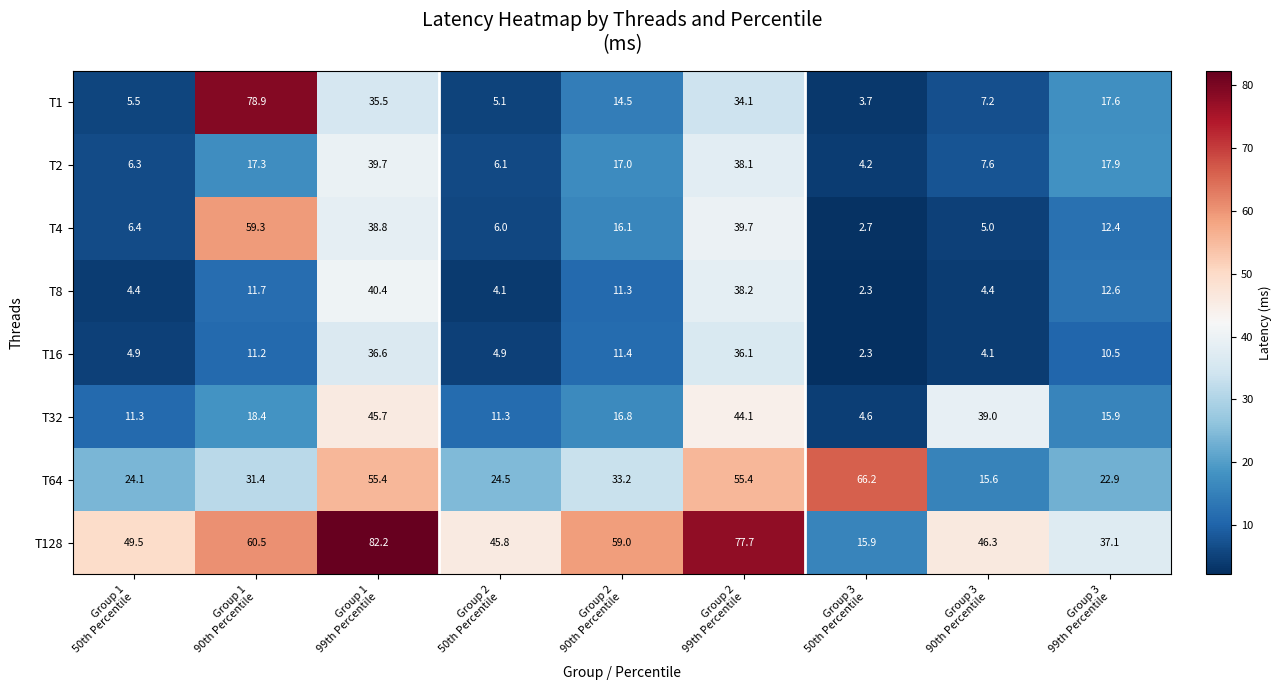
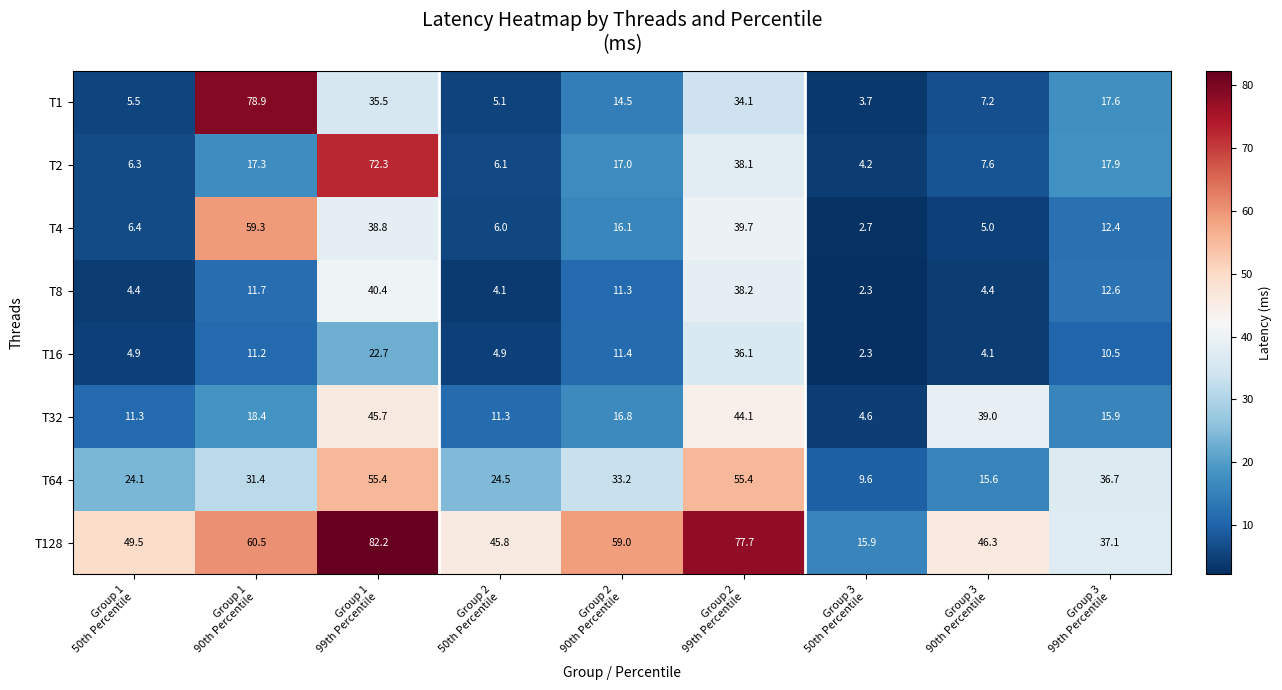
  {
    "T1": {
      "Group 1 50th Percentile": 5.5,
      "Group 1 90th Percentile": 78.9,
      "Group 1 99th Percentile": 35.5,
      "Group 2 50th Percentile": 5.1,
      "Group 2 90th Percentile": 14.5,
      "Group 2 99th Percentile": 34.1,
      "Group 3 50th Percentile": 3.7,
      "Group 3 90th Percentile": 7.2,
      "Group 3 99th Percentile": 17.6
    },
    "T2": {
      "Group 1 50th Percentile": 6.3,
      "Group 1 90th Percentile": 17.3,
-     "Group 1 99th Percentile": 39.7,
+     "Group 1 99th Percentile": 72.3,
      "Group 2 50th Percentile": 6.1,
      "Group 2 90th Percentile": 17.0,
      "Group 2 99th Percentile": 38.1,
      "Group 3 50th Percentile": 4.2,
      "Group 3 90th Percentile": 7.6,
      "Group 3 99th Percentile": 17.9
    },
    "T4": {
      "Group 1 50th Percentile": 6.4,
      "Group 1 90th Percentile": 59.3,
      "Group 1 99th Percentile": 38.8,
      "Group 2 50th Percentile": 6.0,
      "Group 2 90th Percentile": 16.1,
      "Group 2 99th Percentile": 39.7,
      "Group 3 50th Percentile": 2.7,
      "Group 3 90th Percentile": 5.0,
      "Group 3 99th Percentile": 12.4
    },
    "T8": {
      "Group 1 50th Percentile": 4.4,
      "Group 1 90th Percentile": 11.7,
      "Group 1 99th Percentile": 40.4,
      "Group 2 50th Percentile": 4.1,
      "Group 2 90th Percentile": 11.3,
      "Group 2 99th Percentile": 38.2,
      "Group 3 50th Percentile": 2.3,
      "Group 3 90th Percentile": 4.4,
      "Group 3 99th Percentile": 12.6
    },
    "T16": {
      "Group 1 50th Percentile": 4.9,
      "Group 1 90th Percentile": 11.2,
-     "Group 1 99th Percentile": 36.6,
+     "Group 1 99th Percentile": 22.7,
      "Group 2 50th Percentile": 4.9,
      "Group 2 90th Percentile": 11.4,
      "Group 2 99th Percentile": 36.1,
      "Group 3 50th Percentile": 2.3,
      "Group 3 90th Percentile": 4.1,
      "Group 3 99th Percentile": 10.5
    },
    "T32": {
      "Group 1 50th Percentile": 11.3,
      "Group 1 90th Percentile": 18.4,
      "Group 1 99th Percentile": 45.7,
      "Group 2 50th Percentile": 11.3,
      "Group 2 90th Percentile": 16.8,
      "Group 2 99th Percentile": 44.1,
      "Group 3 50th Percentile": 4.6,
      "Group 3 90th Percentile": 39.0,
      "Group 3 99th Percentile": 15.9
    },
    "T64": {
      "Group 1 50th Percentile": 24.1,
      "Group 1 90th Percentile": 31.4,
      "Group 1 99th Percentile": 55.4,
      "Group 2 50th Percentile": 24.5,
      "Group 2 90th Percentile": 33.2,
      "Group 2 99th Percentile": 55.4,
-     "Group 3 50th Percentile": 66.2,
+     "Group 3 50th Percentile": 9.6,
      "Group 3 90th Percentile": 15.6,
-     "Group 3 99th Percentile": 22.9
+     "Group 3 99th Percentile": 36.7
    },
    "T128": {
      "Group 1 50th Percentile": 49.5,
      "Group 1 90th Percentile": 60.5,
      "Group 1 99th Percentile": 82.2,
      "Group 2 50th Percentile": 45.8,
      "Group 2 90th Percentile": 59.0,
      "Group 2 99th Percentile": 77.7,
      "Group 3 50th Percentile": 15.9,
      "Group 3 90th Percentile": 46.3,
      "Group 3 99th Percentile": 37.1
    }
  }
